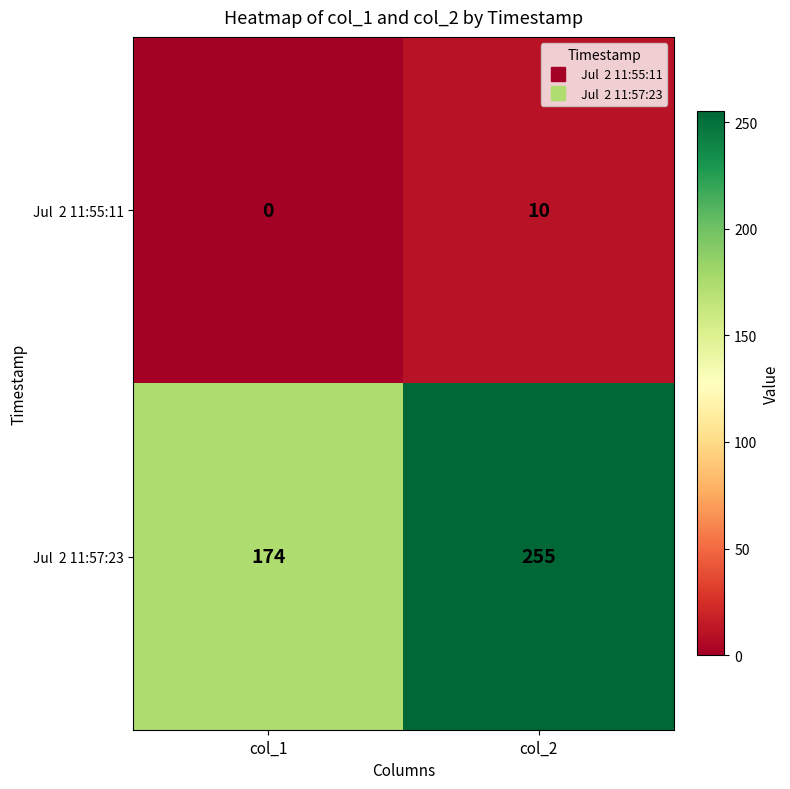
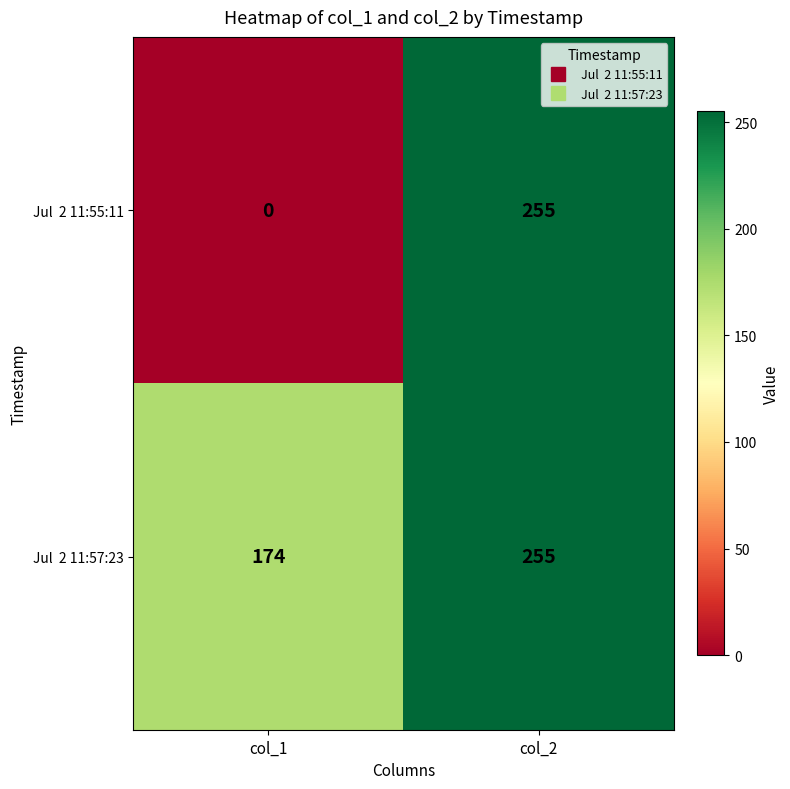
  {
    "Jul 2 11:55:11": {
      "col_1": 0,
-     "col_2": 10
+     "col_2": 255
    },
    "Jul 2 11:57:23": {
      "col_1": 174,
      "col_2": 255
    }
  }
